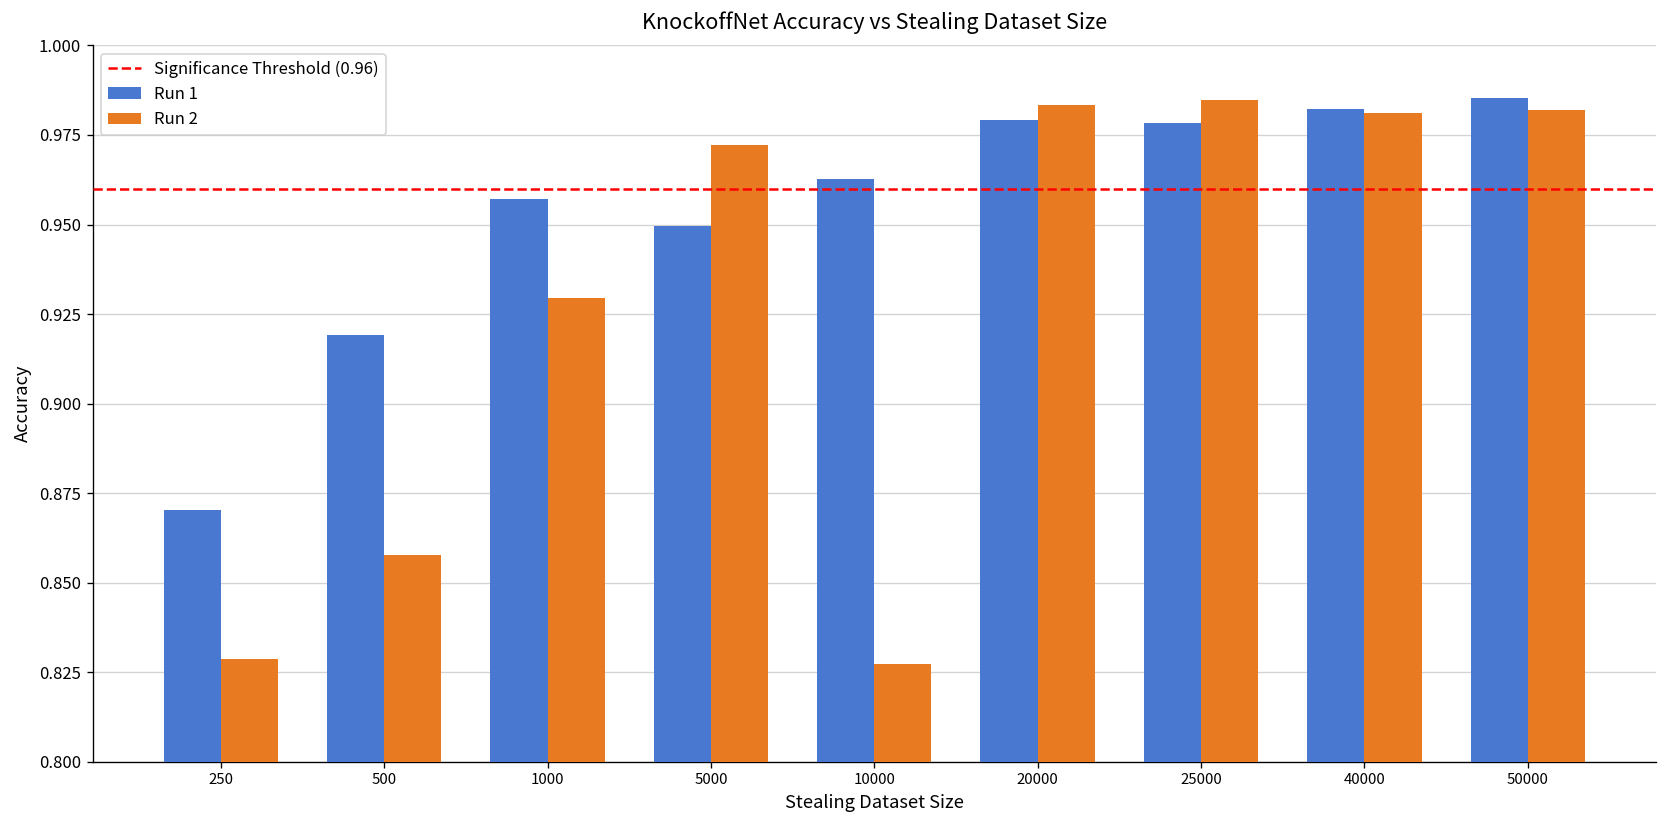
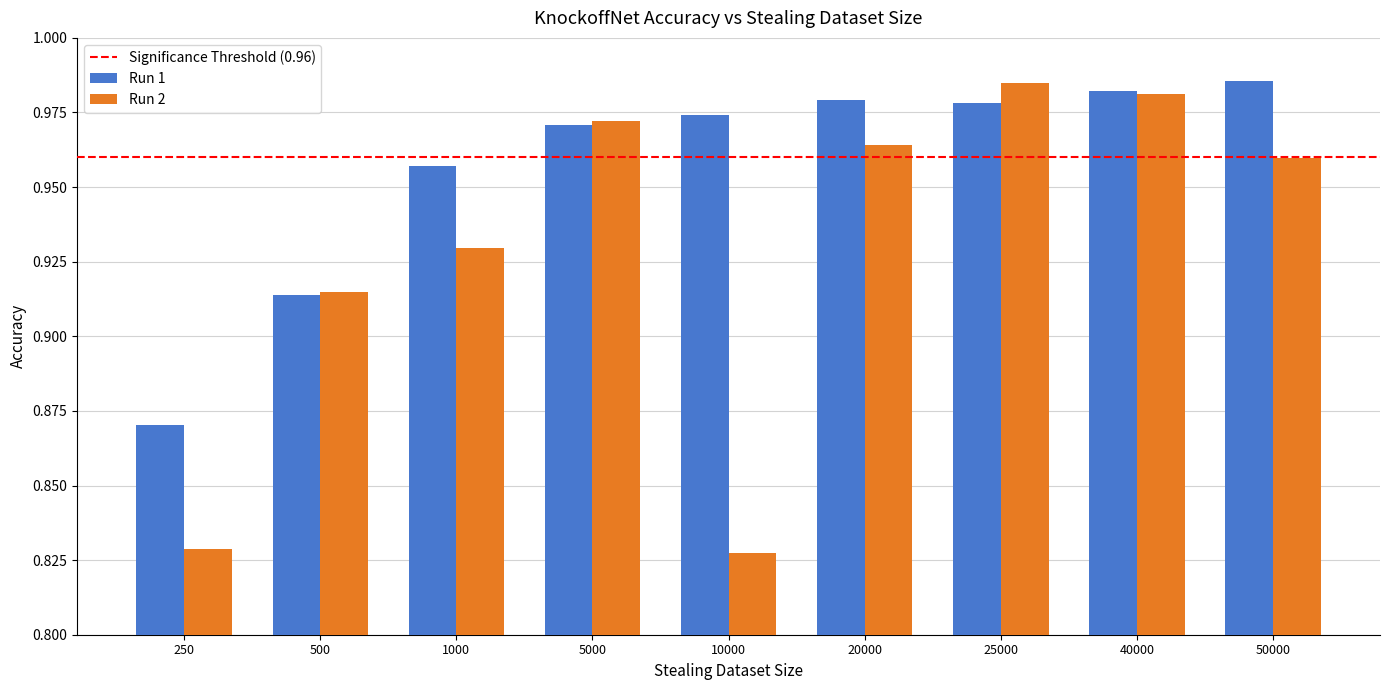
  {
    "Run 1": {
      "250": 0.870,
-     "500": 0.919,
+     "500": 0.914,
      "1000": 0.957,
-     "5000": 0.950,
-     "10000": 0.963,
+     "5000": 0.971,
+     "10000": 0.974,
      "20000": 0.979,
      "25000": 0.978,
      "40000": 0.982,
      "50000": 0.985
    },
    "Run 2": {
      "250": 0.829,
-     "500": 0.858,
+     "500": 0.915,
      "1000": 0.930,
      "5000": 0.972,
      "10000": 0.827,
-     "20000": 0.983,
+     "20000": 0.964,
      "25000": 0.985,
      "40000": 0.981,
-     "50000": 0.982
+     "50000": 0.960
    }
  }
